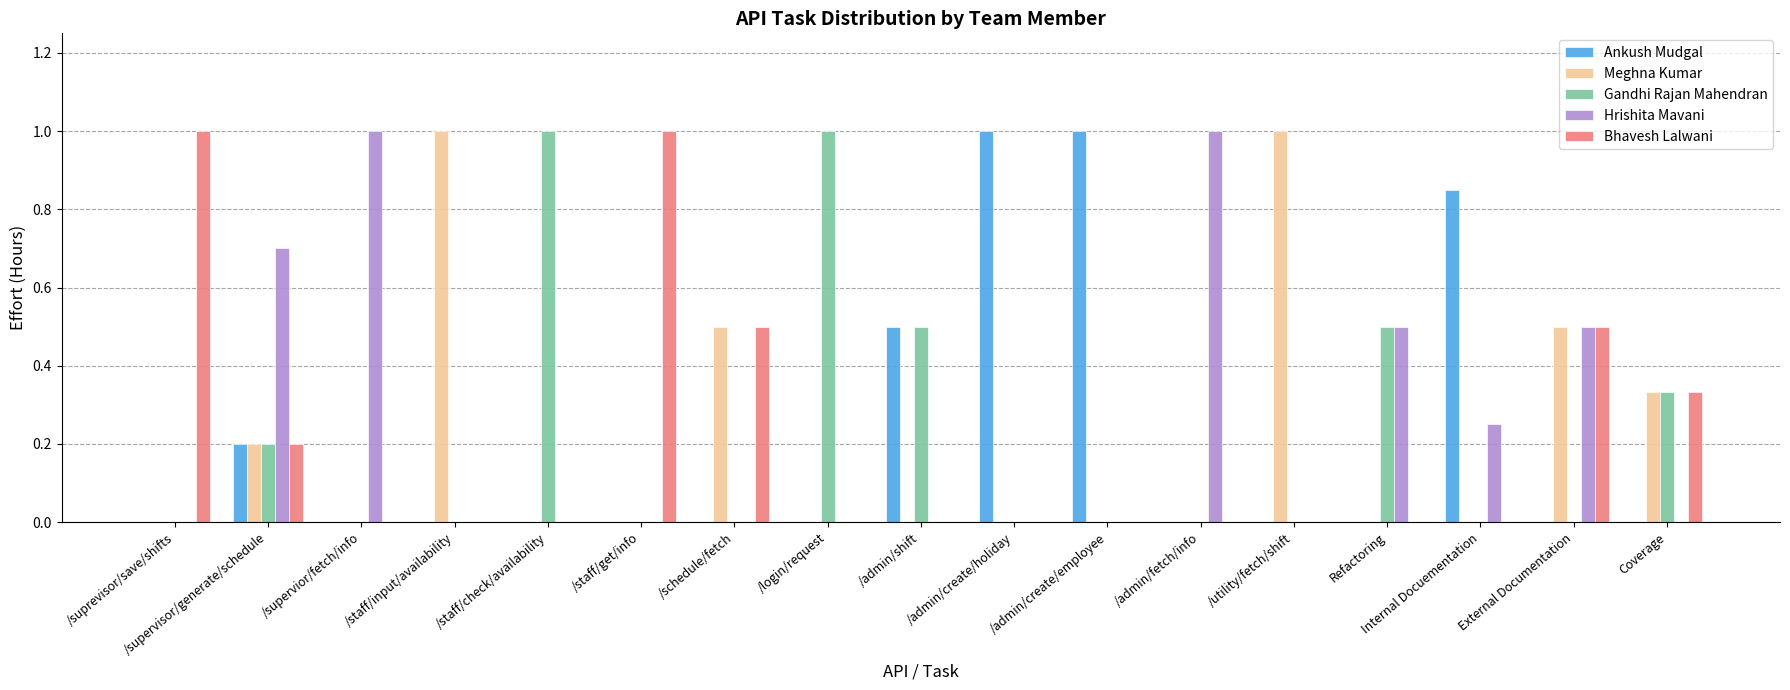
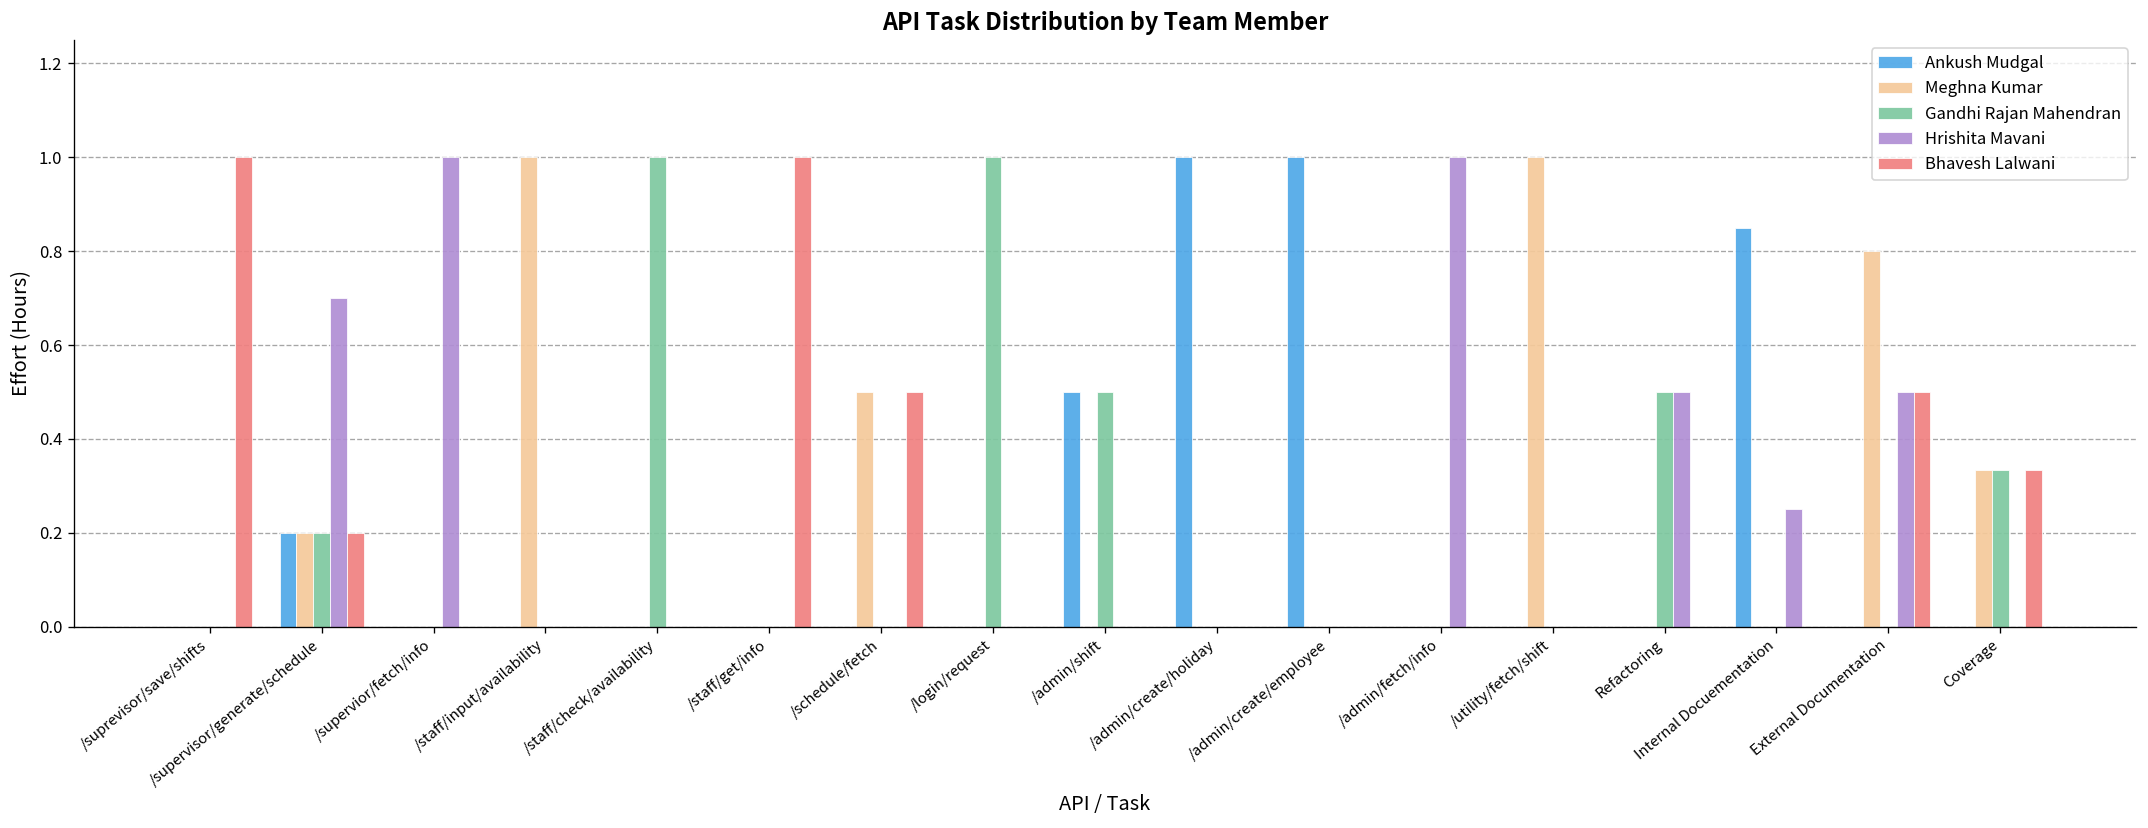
  {
    "Ankush Mudgal": {
      "/suprevisor/save/shifts": 0.0,
      "/supervisor/generate/schedule": 0.2,
      "/supervior/fetch/info": 0.0,
      "/staff/input/availability": 0.0,
      "/staff/check/availability": 0.0,
      "/staff/get/info": 0.0,
      "/schedule/fetch": 0.0,
      "/login/request": 0.0,
      "/admin/shift": 0.5,
      "/admin/create/holiday": 1.0,
      "/admin/create/employee": 1.0,
      "/admin/fetch/info": 0.0,
      "/utility/fetch/shift": 0.0,
      "Refactoring": 0.0,
      "Internal Docuementation": 0.85,
      "External Documentation": 0.0,
      "Coverage": 0.0
    },
    "Meghna Kumar": {
      "/suprevisor/save/shifts": 0.0,
      "/supervisor/generate/schedule": 0.2,
      "/supervior/fetch/info": 0.0,
      "/staff/input/availability": 1.0,
      "/staff/check/availability": 0.0,
      "/staff/get/info": 0.0,
      "/schedule/fetch": 0.5,
      "/login/request": 0.0,
      "/admin/shift": 0.0,
      "/admin/create/holiday": 0.0,
      "/admin/create/employee": 0.0,
      "/admin/fetch/info": 0.0,
      "/utility/fetch/shift": 1.0,
      "Refactoring": 0.0,
      "Internal Docuementation": 0.0,
-     "External Documentation": 0.5,
+     "External Documentation": 0.8,
      "Coverage": 0.33
    },
    "Gandhi Rajan Mahendran": {
      "/suprevisor/save/shifts": 0.0,
      "/supervisor/generate/schedule": 0.2,
      "/supervior/fetch/info": 0.0,
      "/staff/input/availability": 0.0,
      "/staff/check/availability": 1.0,
      "/staff/get/info": 0.0,
      "/schedule/fetch": 0.0,
      "/login/request": 1.0,
      "/admin/shift": 0.5,
      "/admin/create/holiday": 0.0,
      "/admin/create/employee": 0.0,
      "/admin/fetch/info": 0.0,
      "/utility/fetch/shift": 0.0,
      "Refactoring": 0.5,
      "Internal Docuementation": 0.0,
      "External Documentation": 0.0,
      "Coverage": 0.33
    },
    "Hrishita Mavani": {
      "/suprevisor/save/shifts": 0.0,
      "/supervisor/generate/schedule": 0.7,
      "/supervior/fetch/info": 1.0,
      "/staff/input/availability": 0.0,
      "/staff/check/availability": 0.0,
      "/staff/get/info": 0.0,
      "/schedule/fetch": 0.0,
      "/login/request": 0.0,
      "/admin/shift": 0.0,
      "/admin/create/holiday": 0.0,
      "/admin/create/employee": 0.0,
      "/admin/fetch/info": 1.0,
      "/utility/fetch/shift": 0.0,
      "Refactoring": 0.5,
      "Internal Docuementation": 0.25,
      "External Documentation": 0.5,
      "Coverage": 0.0
    },
    "Bhavesh Lalwani": {
      "/suprevisor/save/shifts": 1.0,
      "/supervisor/generate/schedule": 0.2,
      "/supervior/fetch/info": 0.0,
      "/staff/input/availability": 0.0,
      "/staff/check/availability": 0.0,
      "/staff/get/info": 1.0,
      "/schedule/fetch": 0.5,
      "/login/request": 0.0,
      "/admin/shift": 0.0,
      "/admin/create/holiday": 0.0,
      "/admin/create/employee": 0.0,
      "/admin/fetch/info": 0.0,
      "/utility/fetch/shift": 0.0,
      "Refactoring": 0.0,
      "Internal Docuementation": 0.0,
      "External Documentation": 0.5,
      "Coverage": 0.33
    }
  }
